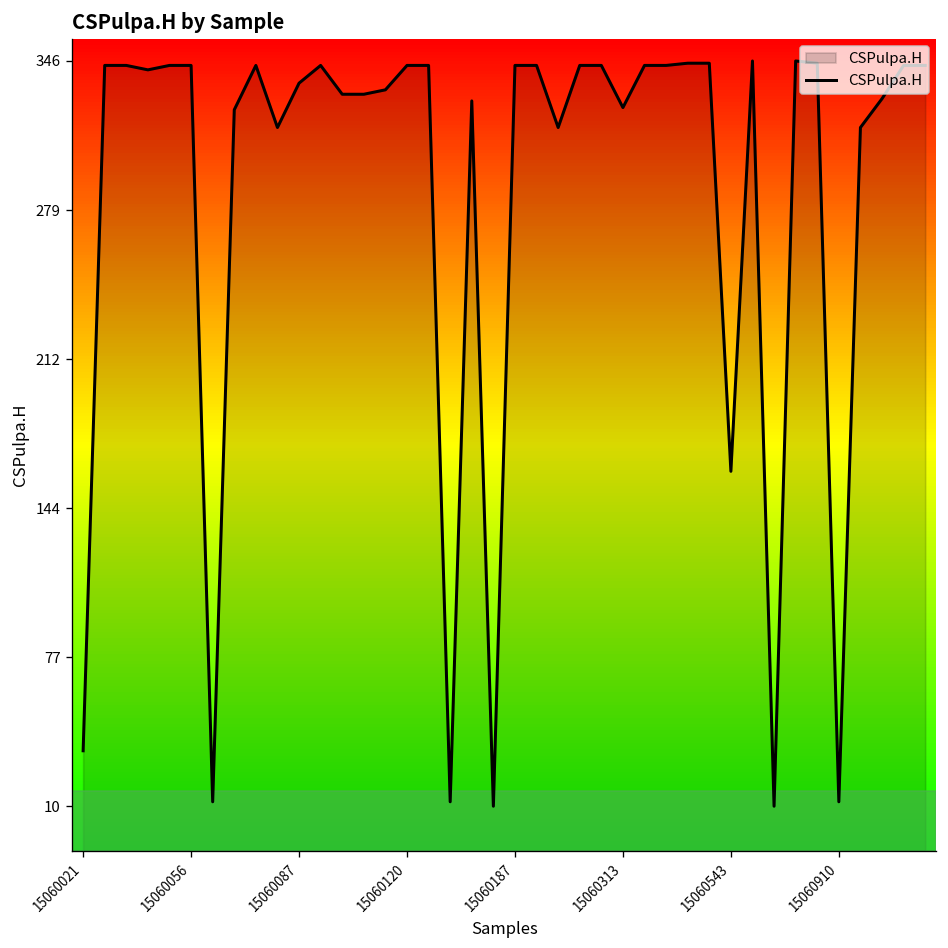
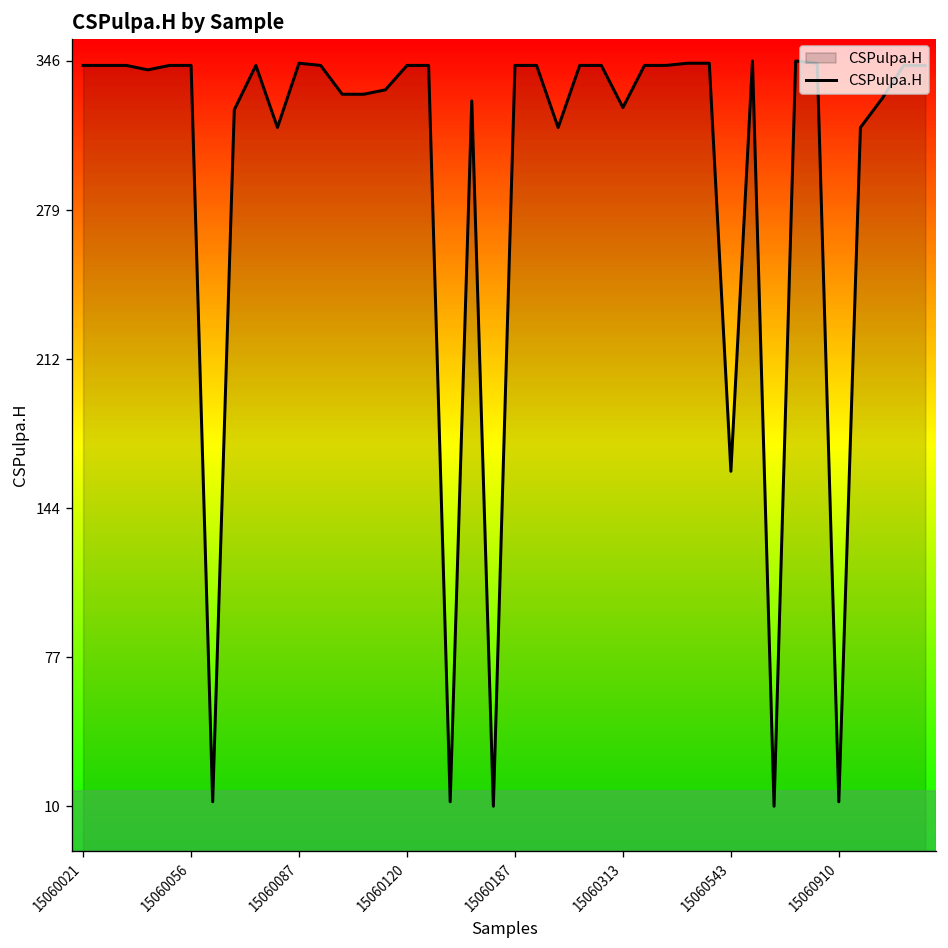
  {
-   "15060021": 35,
+   "15060021": 344,
    "15060056": 344,
-   "15060087": 336,
+   "15060087": 345,
    "15060120": 344,
    "15060187": 344,
    "15060313": 325,
    "15060543": 161
  }
